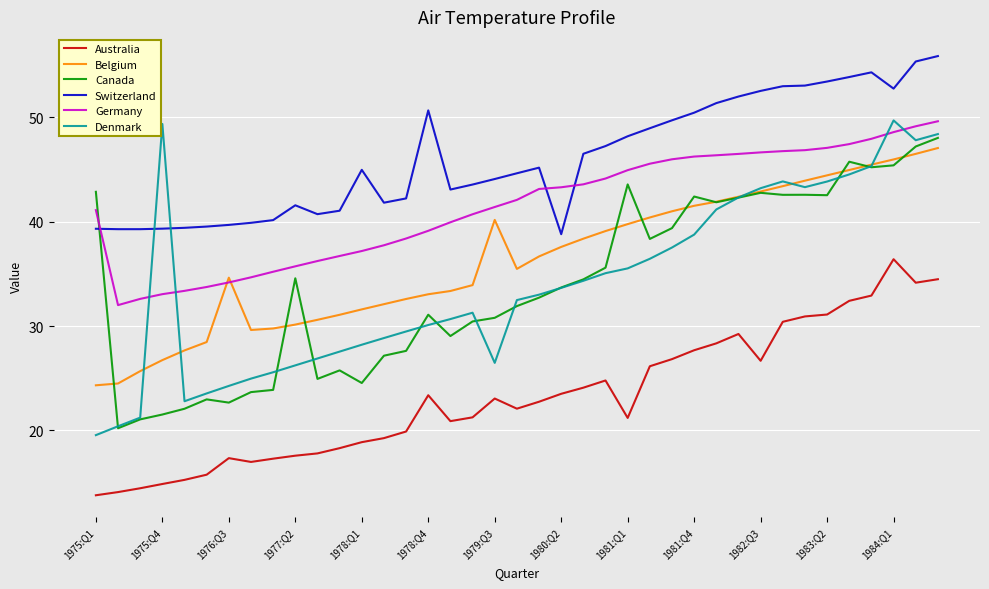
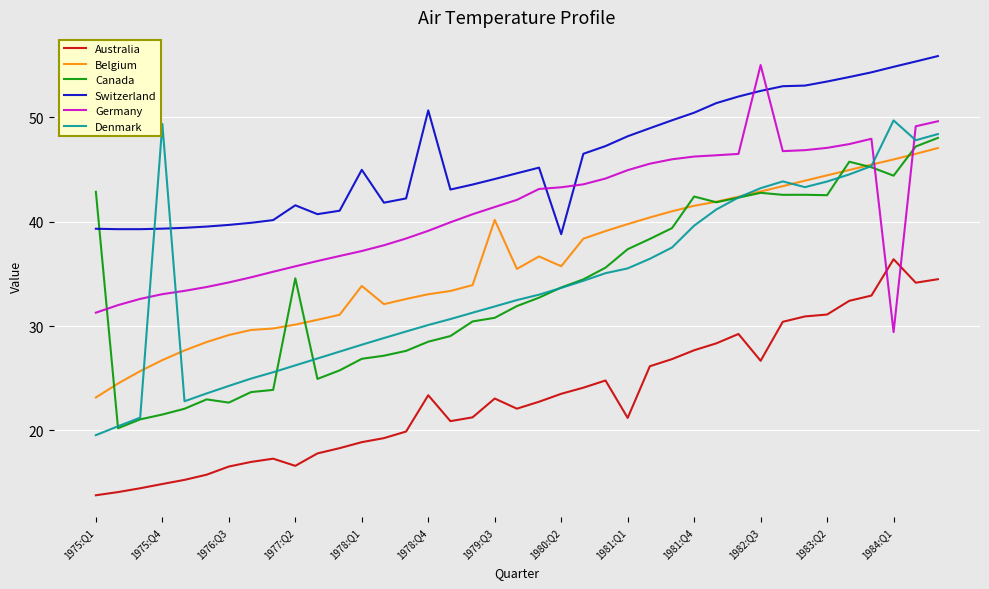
  {
    "Australia": {
      "1975:Q1": 13.8,
      "1975:Q4": 14.9,
-     "1976:Q3": 17.3,
-     "1977:Q2": 17.6,
+     "1976:Q3": 16.5,
+     "1977:Q2": 16.6,
      "1978:Q1": 18.9,
      "1978:Q4": 23.4,
      "1979:Q3": 23.1,
      "1980:Q2": 23.5,
      "1981:Q1": 21.2,
      "1981:Q4": 27.7,
      "1982:Q3": 26.7,
      "1983:Q2": 31.1,
      "1984:Q1": 36.4
    },
    "Belgium": {
-     "1975:Q1": 24.3,
+     "1975:Q1": 23.2,
      "1975:Q4": 26.7,
-     "1976:Q3": 34.6,
+     "1976:Q3": 29.1,
      "1977:Q2": 30.1,
-     "1978:Q1": 31.6,
+     "1978:Q1": 33.9,
      "1978:Q4": 33.1,
      "1979:Q3": 40.2,
-     "1980:Q2": 37.6,
+     "1980:Q2": 35.7,
      "1981:Q1": 39.8,
      "1981:Q4": 41.5,
      "1983:Q2": 44.5,
      "1984:Q1": 46.0
    },
    "Canada": {
      "1975:Q1": 42.9,
      "1975:Q4": 21.5,
      "1976:Q3": 22.7,
      "1977:Q2": 34.6,
-     "1978:Q1": 24.5,
-     "1978:Q4": 31.1,
+     "1978:Q1": 26.9,
+     "1978:Q4": 28.5,
      "1979:Q3": 30.8,
-     "1981:Q1": 43.6,
+     "1981:Q1": 37.4,
      "1981:Q4": 42.4,
      "1983:Q2": 42.5,
-     "1984:Q1": 45.4
+     "1984:Q1": 44.4
    },
    "Switzerland": {
      "1975:Q1": 39.3,
      "1975:Q4": 39.3,
      "1976:Q3": 39.7,
      "1977:Q2": 41.6,
      "1978:Q1": 45.0,
      "1978:Q4": 50.7,
      "1979:Q3": 44.1,
      "1980:Q2": 38.8,
      "1981:Q1": 48.2,
      "1981:Q4": 50.5,
      "1982:Q3": 52.6,
      "1983:Q2": 53.5,
-     "1984:Q1": 52.8
+     "1984:Q1": 54.9
    },
    "Germany": {
-     "1975:Q1": 41.1,
+     "1975:Q1": 31.3,
      "1975:Q4": 33.1,
      "1976:Q3": 34.2,
      "1977:Q2": 35.7,
      "1978:Q1": 37.2,
      "1978:Q4": 39.1,
      "1979:Q3": 41.4,
      "1980:Q2": 43.3,
      "1981:Q1": 44.9,
      "1981:Q4": 46.3,
-     "1982:Q3": 46.7,
+     "1982:Q3": 55.0,
      "1983:Q2": 47.1,
-     "1984:Q1": 48.6
+     "1984:Q1": 29.4
    },
    "Denmark": {
      "1975:Q1": 19.5,
      "1975:Q4": 49.4,
      "1976:Q3": 24.3,
      "1977:Q2": 26.2,
      "1978:Q1": 28.2,
      "1978:Q4": 30.1,
-     "1979:Q3": 26.5,
+     "1979:Q3": 31.9,
      "1981:Q1": 35.5,
-     "1981:Q4": 38.8,
+     "1981:Q4": 39.6,
      "1982:Q3": 43.2,
      "1983:Q2": 43.9,
      "1984:Q1": 49.7
    }
  }
